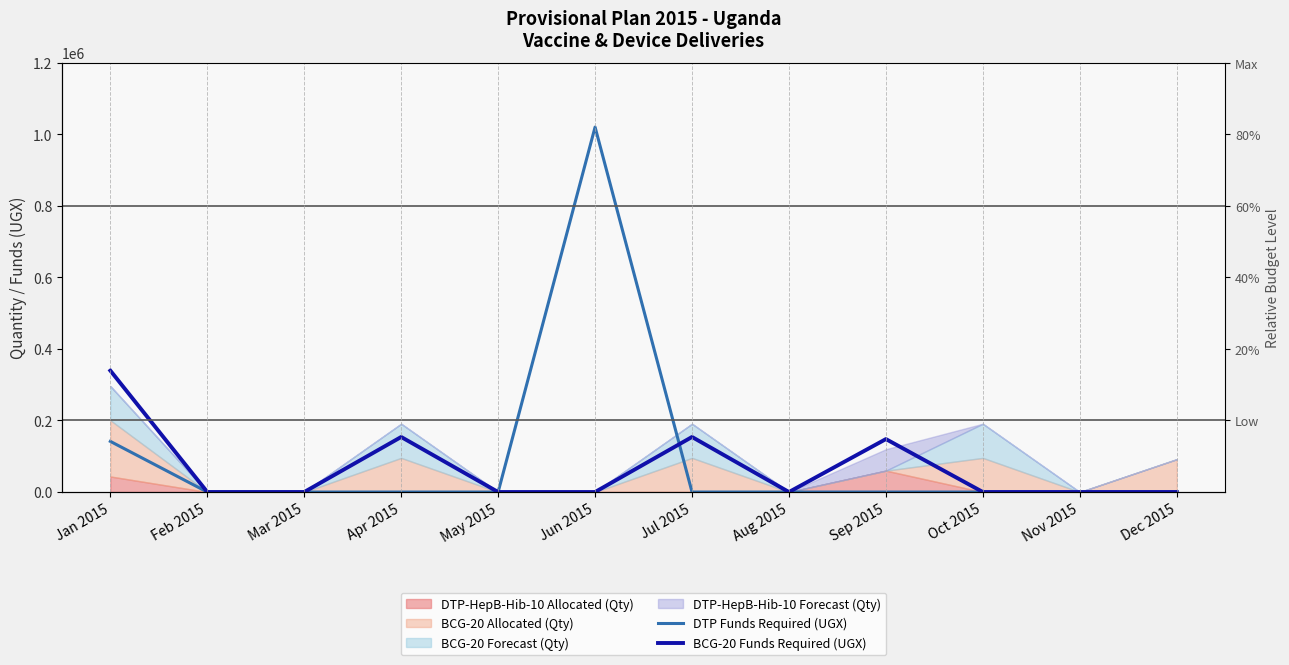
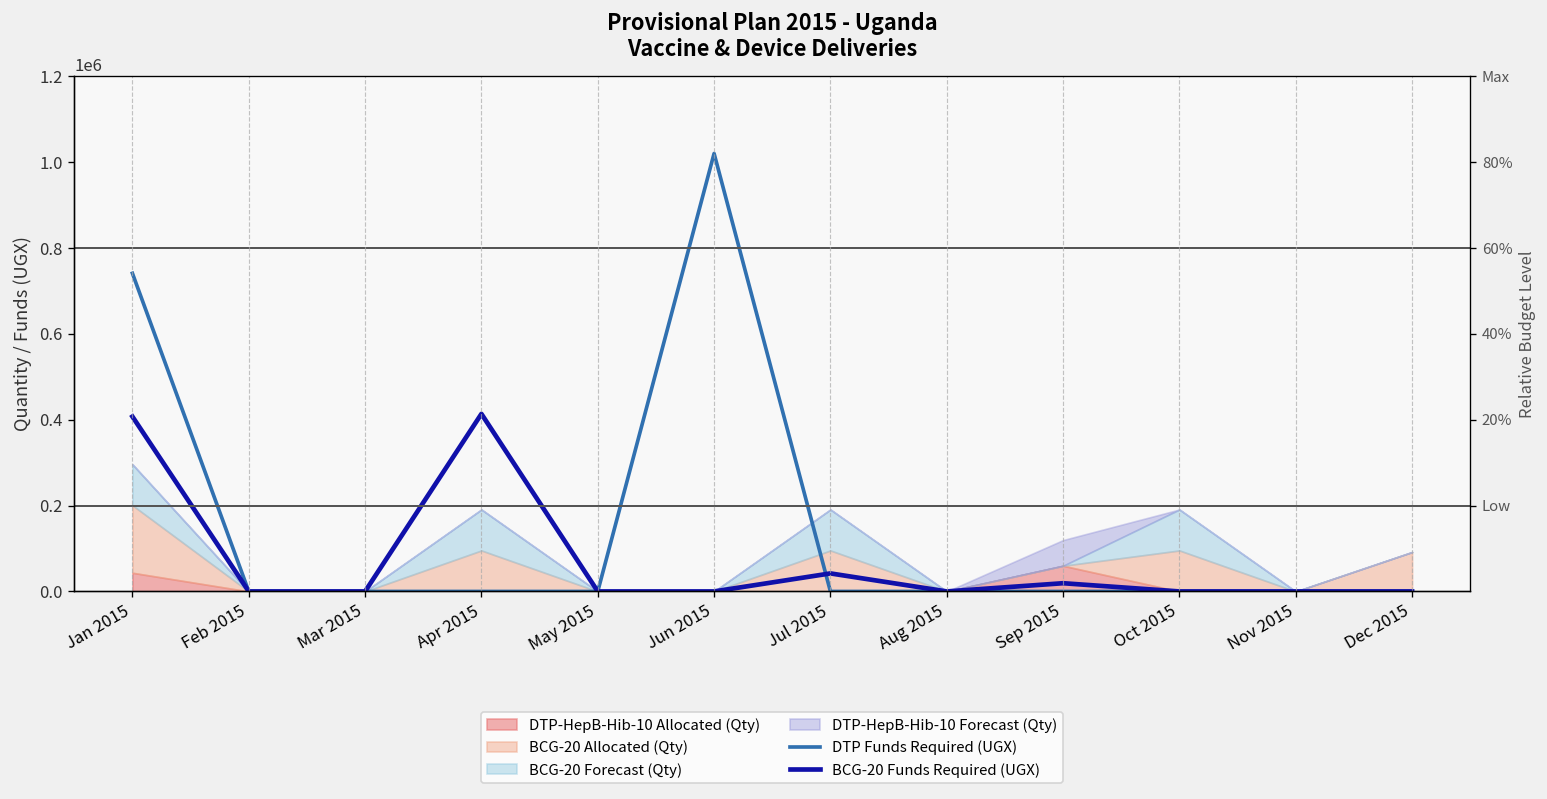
  {
    "DTP Funds Required (UGX)": {
-     "Jan 2015": 140000,
+     "Jan 2015": 740000,
      "Jun 2015": 1020000,
      "Sep 2015": 0
    },
    "BCG-20 Funds Required (UGX)": {
-     "Jan 2015": 340000,
-     "Apr 2015": 150000,
-     "Jul 2015": 150000,
-     "Sep 2015": 150000
+     "Jan 2015": 410000,
+     "Apr 2015": 410000,
+     "Jul 2015": 40000,
+     "Sep 2015": 20000
    }
  }
